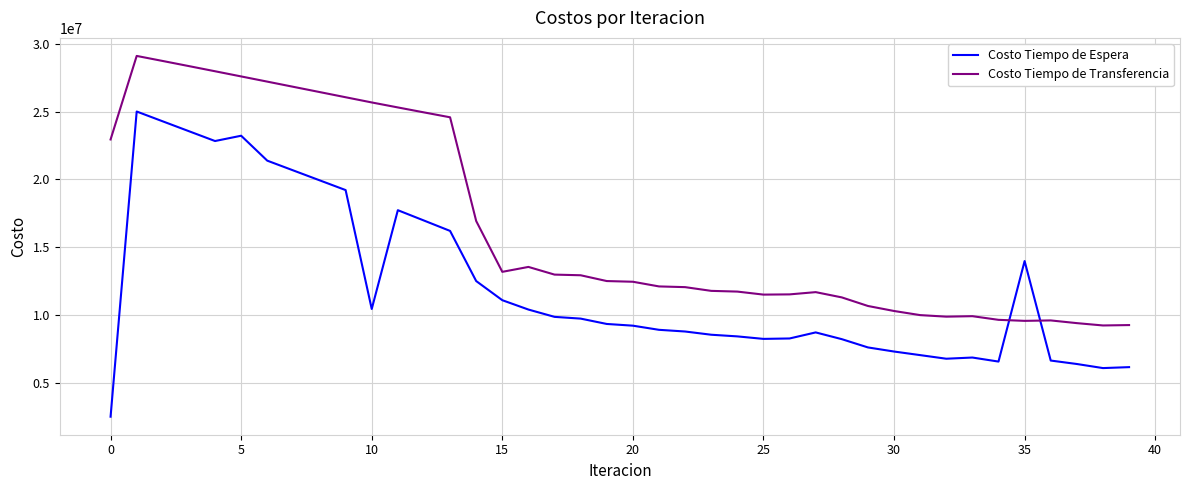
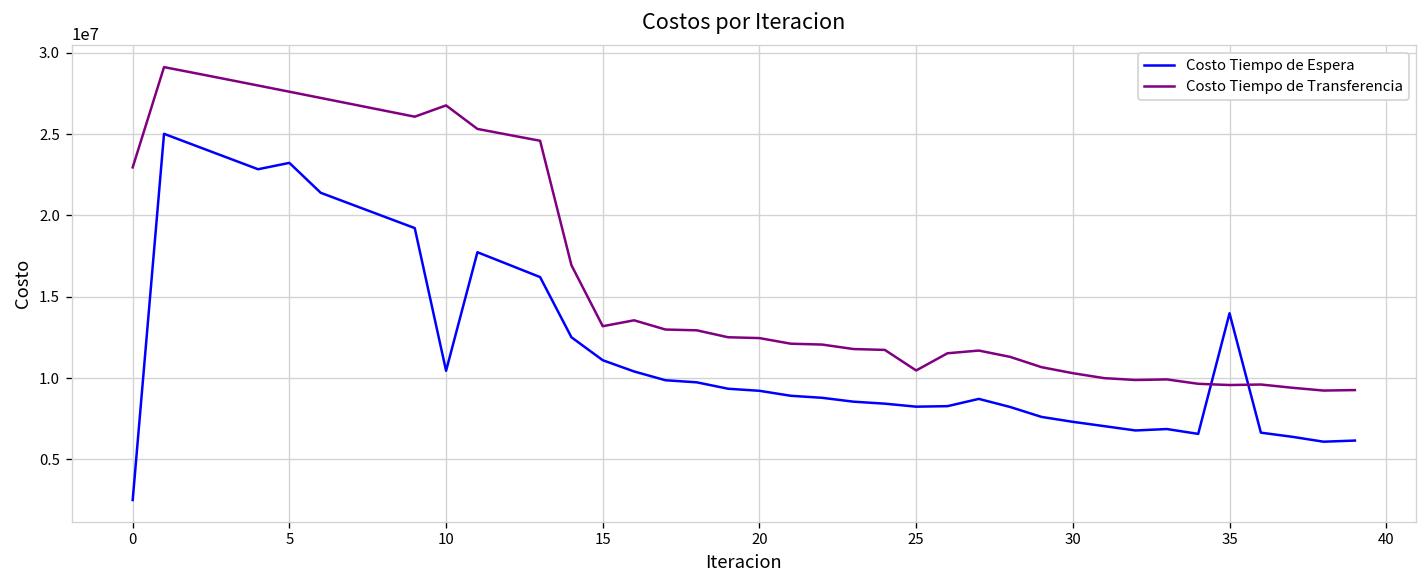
  {
    "Costo Tiempo de Espera": {
      "0": 2500000,
      "5": 23200000,
      "10": 10400000,
      "15": 11100000,
      "20": 9200000,
      "25": 8200000,
      "30": 7300000,
      "35": 14000000
    },
    "Costo Tiempo de Transferencia": {
      "0": 22900000,
      "5": 27600000,
-     "10": 25700000,
+     "10": 26800000,
      "15": 13200000,
      "20": 12500000,
-     "25": 11500000,
+     "25": 10500000,
      "30": 10300000,
      "35": 9600000
    }
  }
